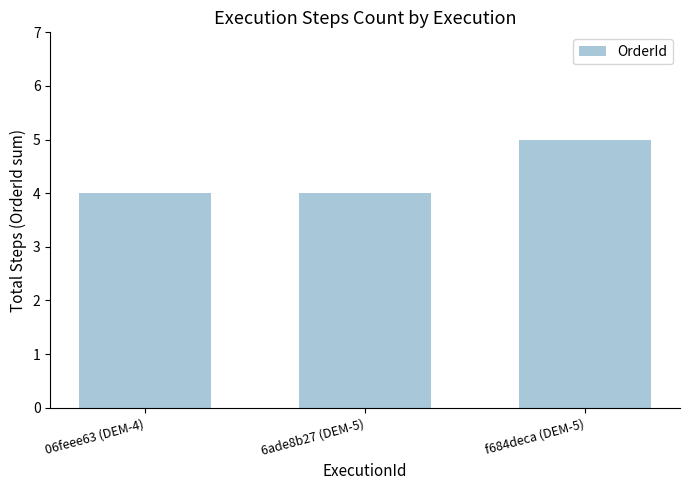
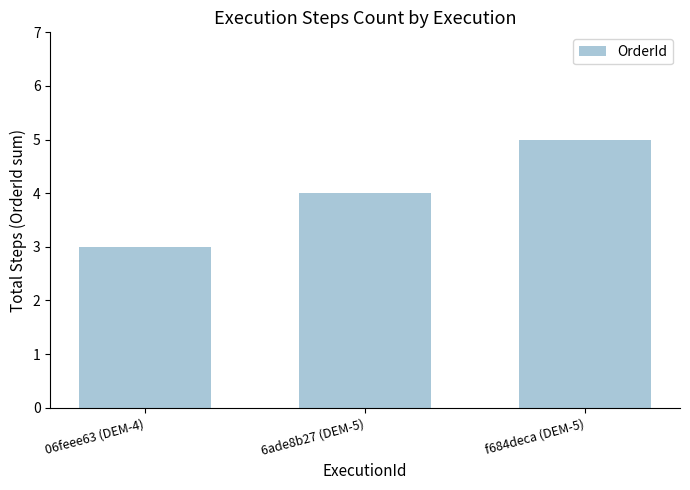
  {
-   "06feee63 (DEM-4)": 4,
+   "06feee63 (DEM-4)": 3,
    "6ade8b27 (DEM-5)": 4,
    "f684deca (DEM-5)": 5
  }
